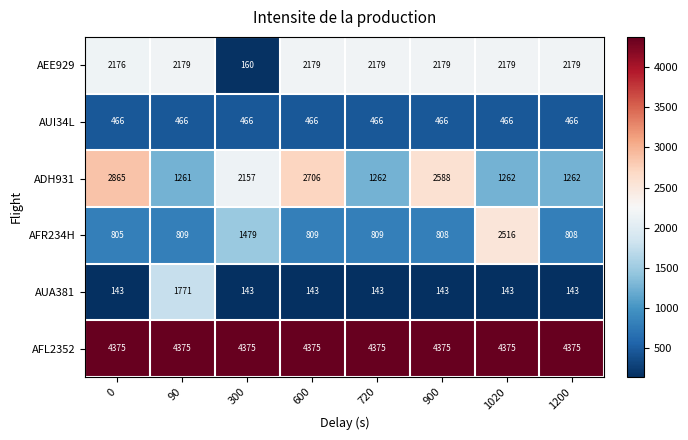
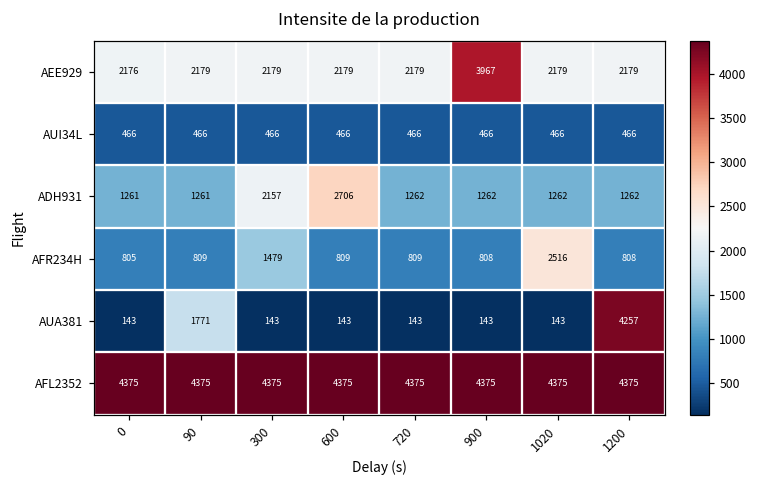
  {
    "AEE929": {
      "0": 2176,
      "90": 2179,
-     "300": 160,
+     "300": 2179,
      "600": 2179,
      "720": 2179,
-     "900": 2179,
+     "900": 3967,
      "1020": 2179,
      "1200": 2179
    },
    "AUI34L": {
      "0": 466,
      "90": 466,
      "300": 466,
      "600": 466,
      "720": 466,
      "900": 466,
      "1020": 466,
      "1200": 466
    },
    "ADH931": {
-     "0": 2865,
+     "0": 1261,
      "90": 1261,
      "300": 2157,
      "600": 2706,
      "720": 1262,
-     "900": 2588,
+     "900": 1262,
      "1020": 1262,
      "1200": 1262
    },
    "AFR234H": {
      "0": 805,
      "90": 809,
      "300": 1479,
      "600": 809,
      "720": 809,
      "900": 808,
      "1020": 2516,
      "1200": 808
    },
    "AUA381": {
      "0": 143,
      "90": 1771,
      "300": 143,
      "600": 143,
      "720": 143,
      "900": 143,
      "1020": 143,
-     "1200": 143
+     "1200": 4257
    },
    "AFL2352": {
      "0": 4375,
      "90": 4375,
      "300": 4375,
      "600": 4375,
      "720": 4375,
      "900": 4375,
      "1020": 4375,
      "1200": 4375
    }
  }
